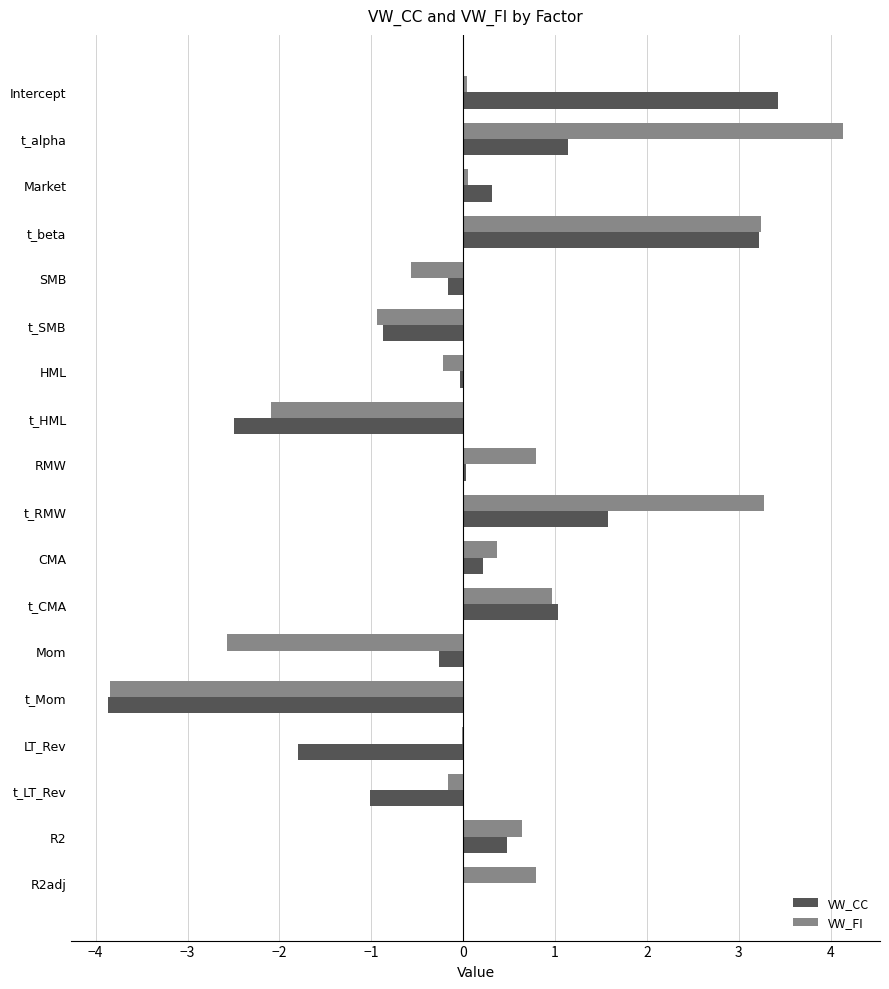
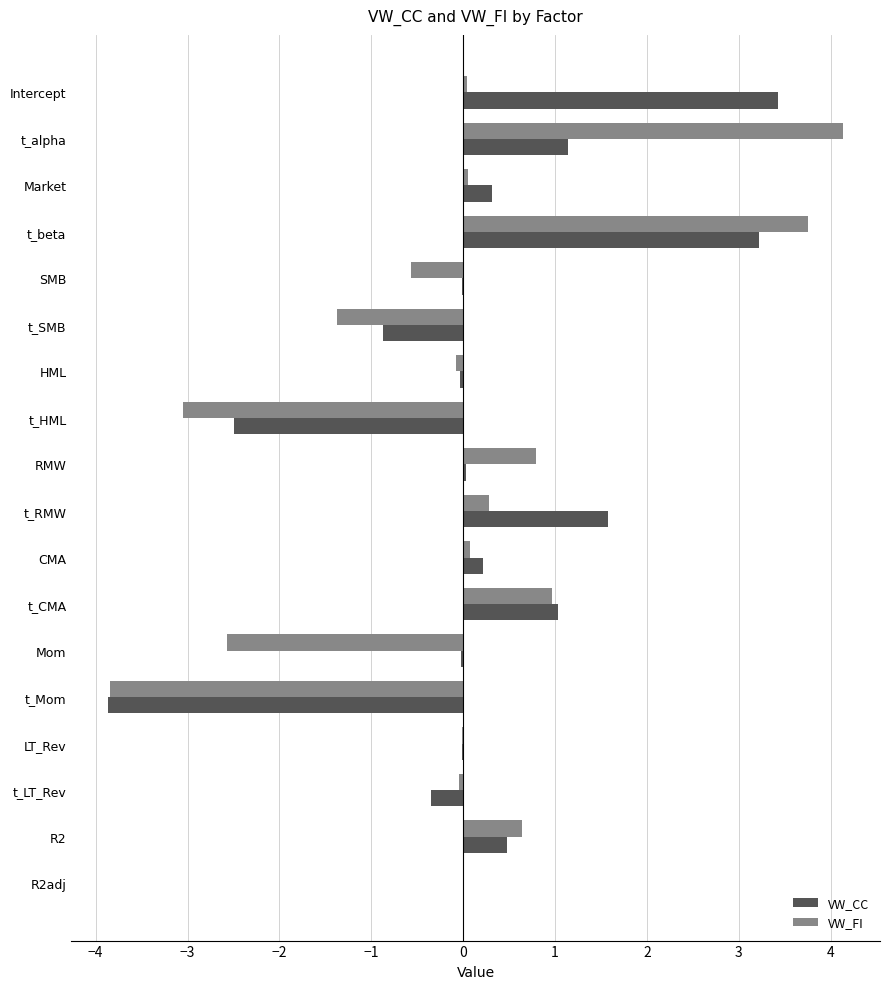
  {
    "VW_CC": {
      "Intercept": 3.4,
      "t_alpha": 1.1,
      "Market": 0.3,
      "t_beta": 3.2,
-     "SMB": -0.2,
+     "SMB": 0.0,
      "t_SMB": -0.9,
      "HML": 0.0,
      "t_HML": -2.5,
      "RMW": 0.0,
      "t_RMW": 1.6,
      "CMA": 0.2,
      "t_CMA": 1.0,
-     "Mom": -0.3,
+     "Mom": 0.0,
      "t_Mom": -3.9,
-     "LT_Rev": -1.8,
-     "t_LT_Rev": -1.0,
+     "LT_Rev": 0.0,
+     "t_LT_Rev": -0.4,
      "R2": 0.5
    },
    "VW_FI": {
      "Intercept": 0.0,
      "t_alpha": 4.1,
      "Market": 0.1,
-     "t_beta": 3.2,
+     "t_beta": 3.8,
      "SMB": -0.6,
-     "t_SMB": -0.9,
-     "HML": -0.2,
-     "t_HML": -2.1,
+     "t_SMB": -1.4,
+     "HML": -0.1,
+     "t_HML": -3.0,
      "RMW": 0.8,
-     "t_RMW": 3.3,
-     "CMA": 0.4,
+     "t_RMW": 0.3,
+     "CMA": 0.1,
      "t_CMA": 1.0,
      "Mom": -2.6,
      "t_Mom": -3.8,
-     "t_LT_Rev": -0.2,
+     "t_LT_Rev": 0.0,
      "R2": 0.6,
-     "R2adj": 0.8
+     "R2adj": 0.0
    }
  }
